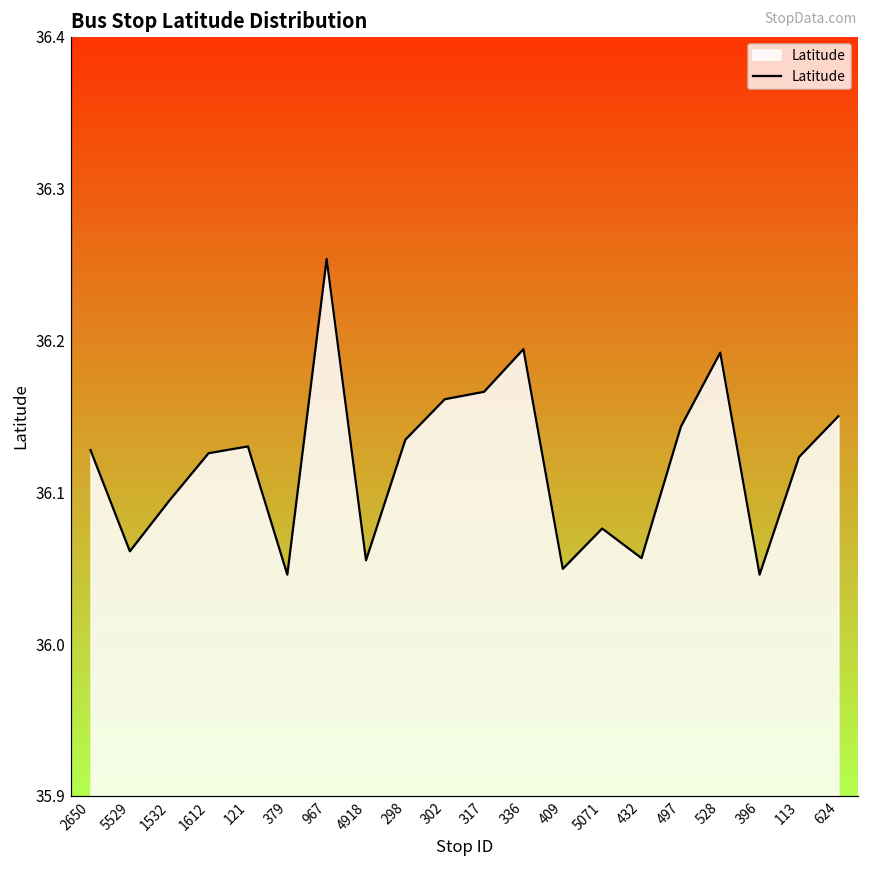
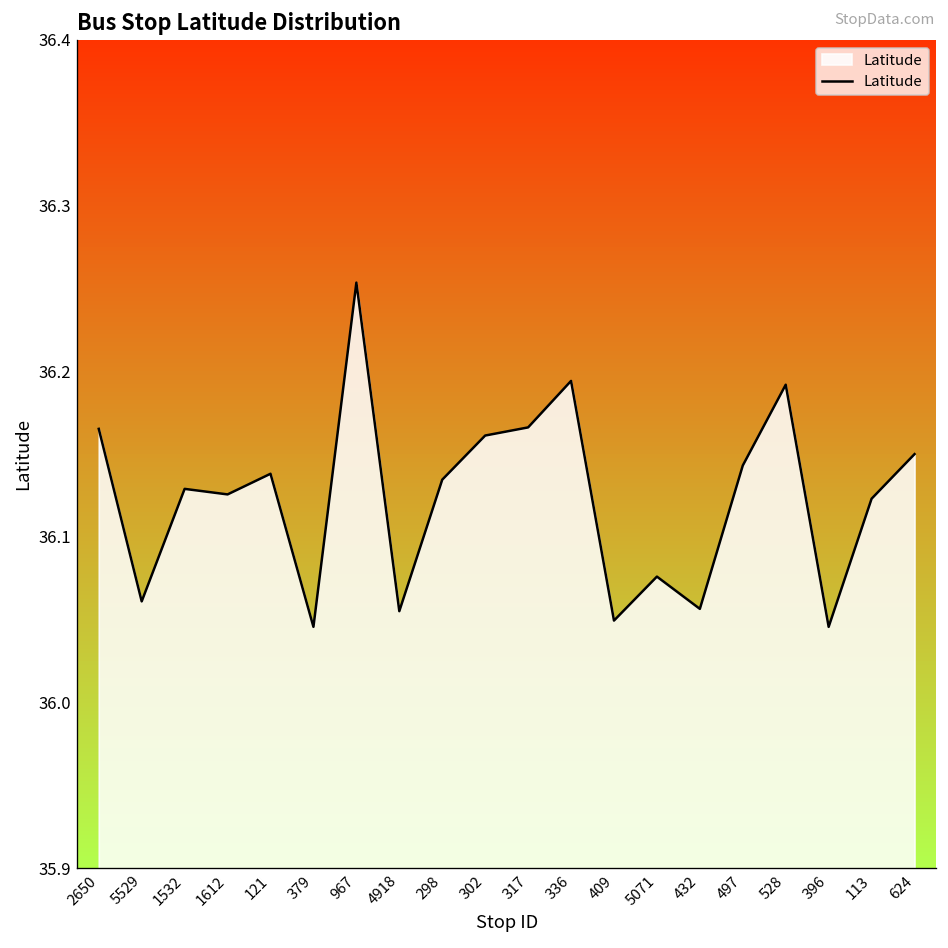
  {
-   "2650": 36.128,
+   "2650": 36.165,
    "5529": 36.061,
-   "1532": 36.094,
+   "1532": 36.129,
    "1612": 36.126,
-   "121": 36.130,
+   "121": 36.138,
    "379": 36.046,
    "967": 36.254,
    "4918": 36.055,
    "298": 36.135,
    "302": 36.161,
    "317": 36.166,
    "336": 36.194,
    "409": 36.050,
    "5071": 36.076,
    "432": 36.057,
    "497": 36.143,
    "528": 36.192,
    "396": 36.046,
    "113": 36.123,
    "624": 36.150
  }
